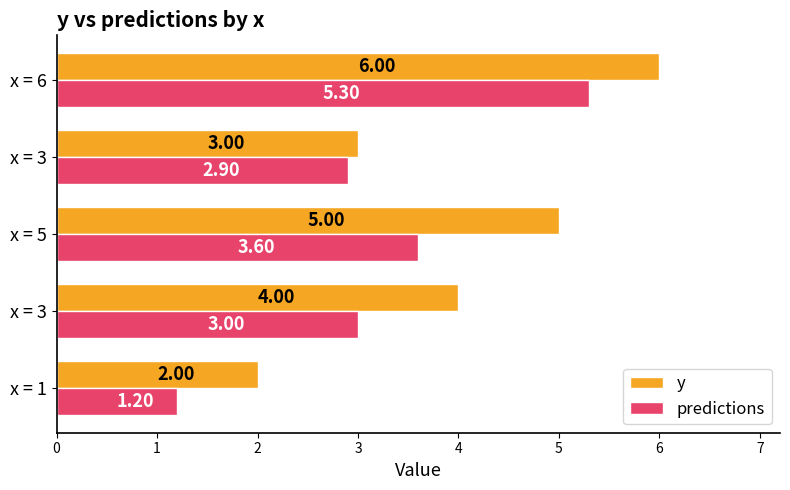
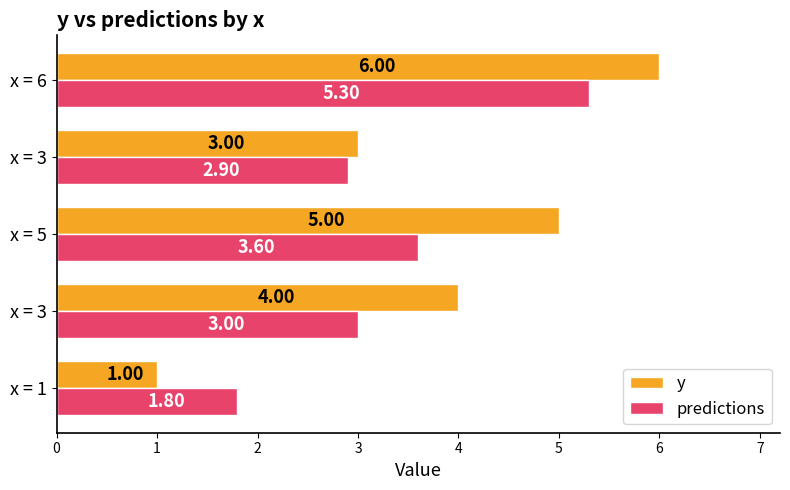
  {
    "y": {
      "x = 6": 6.00,
      "x = 5": 5.00,
-     "x = 1": 2.00
+     "x = 1": 1.00
    },
    "predictions": {
      "x = 6": 5.30,
      "x = 5": 3.60,
-     "x = 1": 1.20
+     "x = 1": 1.80
    }
  }
